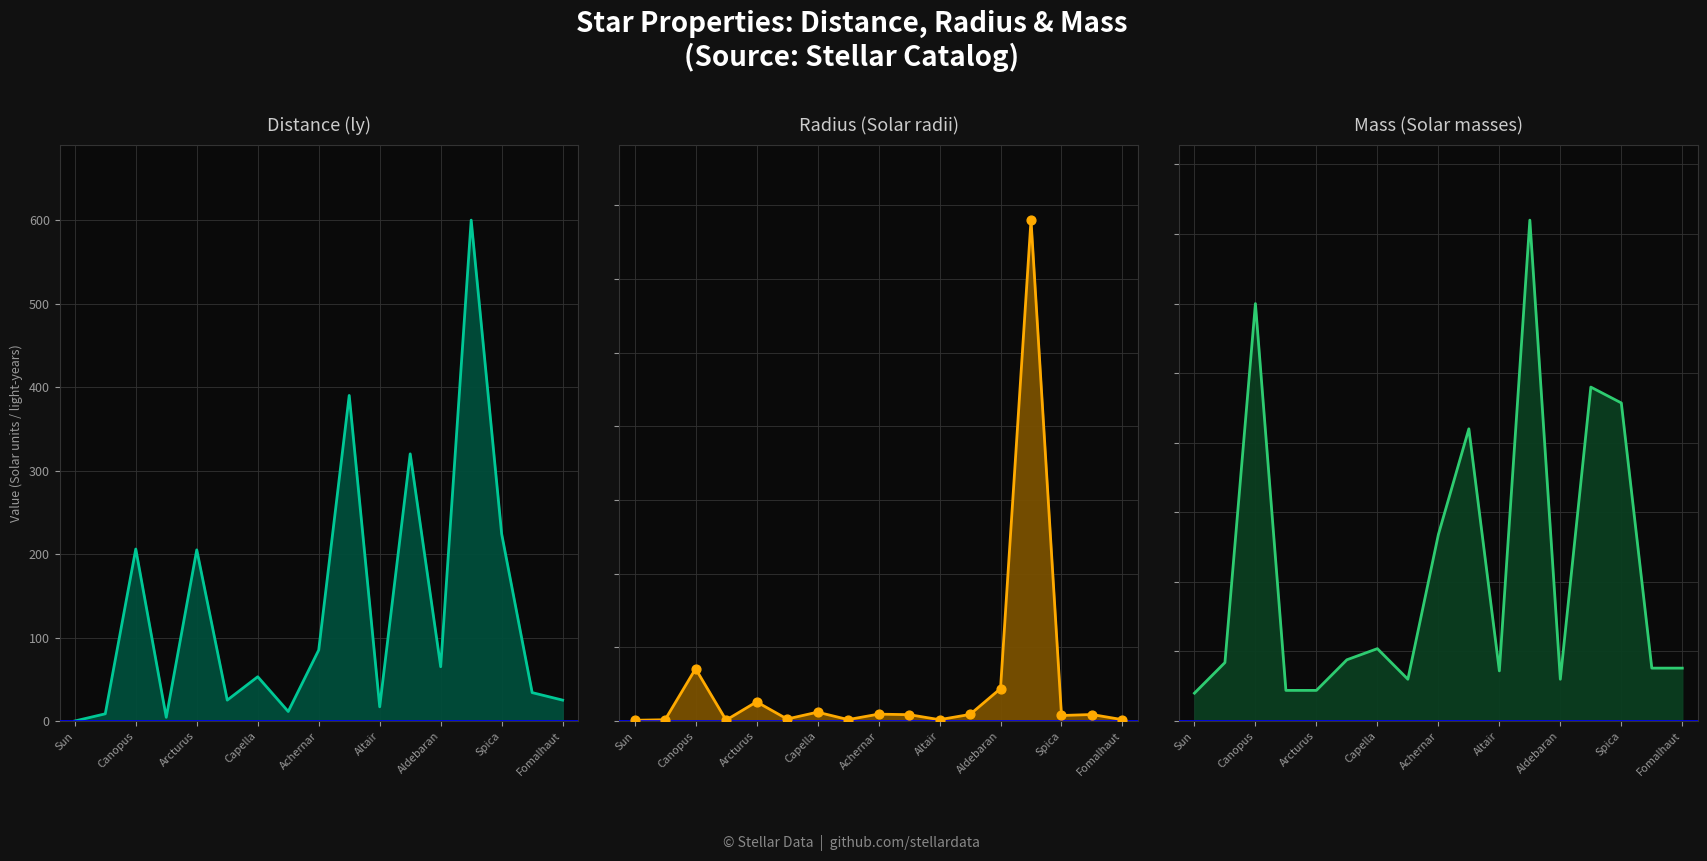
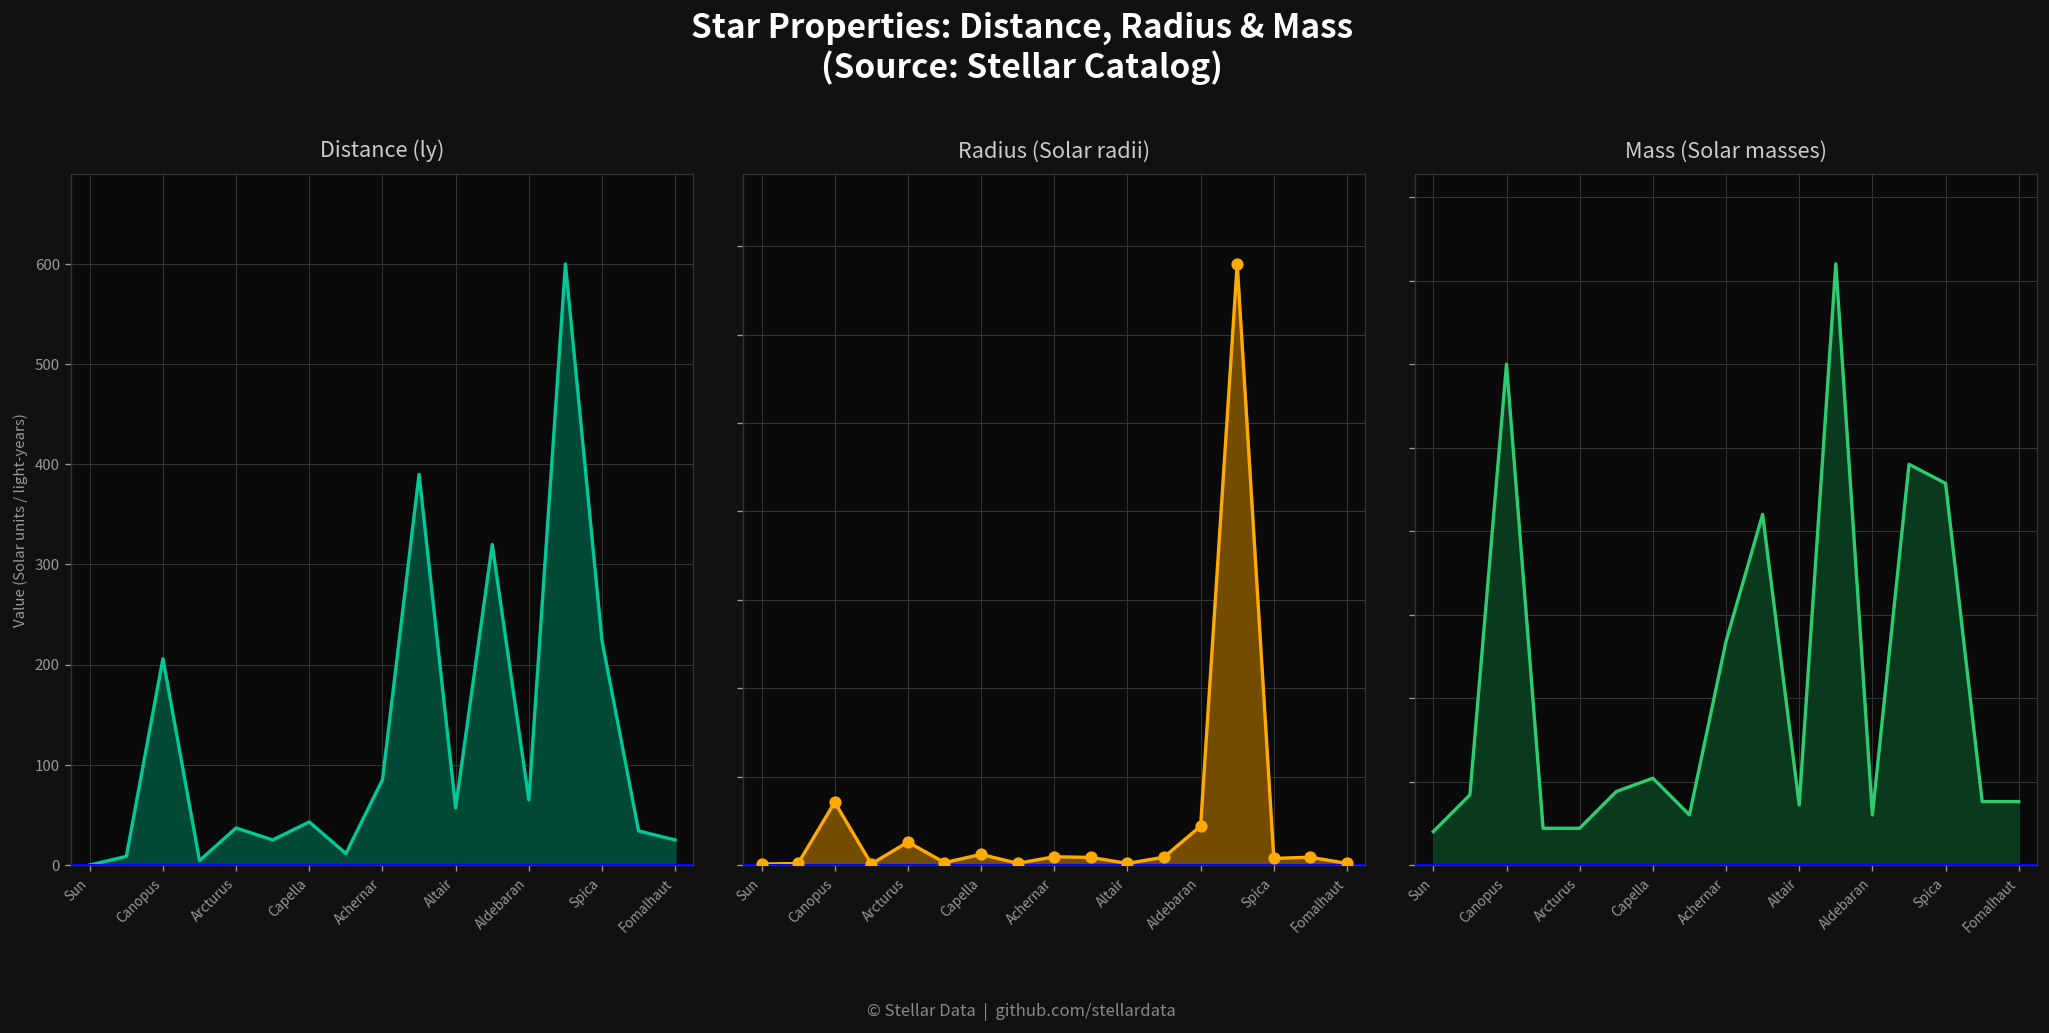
  {
    "Distance (ly)": {
      "Sun": 0,
      "Canopus": 210,
-     "Arcturus": 210,
-     "Capella": 50,
+     "Arcturus": 40,
+     "Capella": 40,
      "Achernar": 90,
-     "Altair": 20,
+     "Altair": 60,
      "Aldebaran": 70,
      "Spica": 220,
      "Fomalhaut": 30
    }
  }
